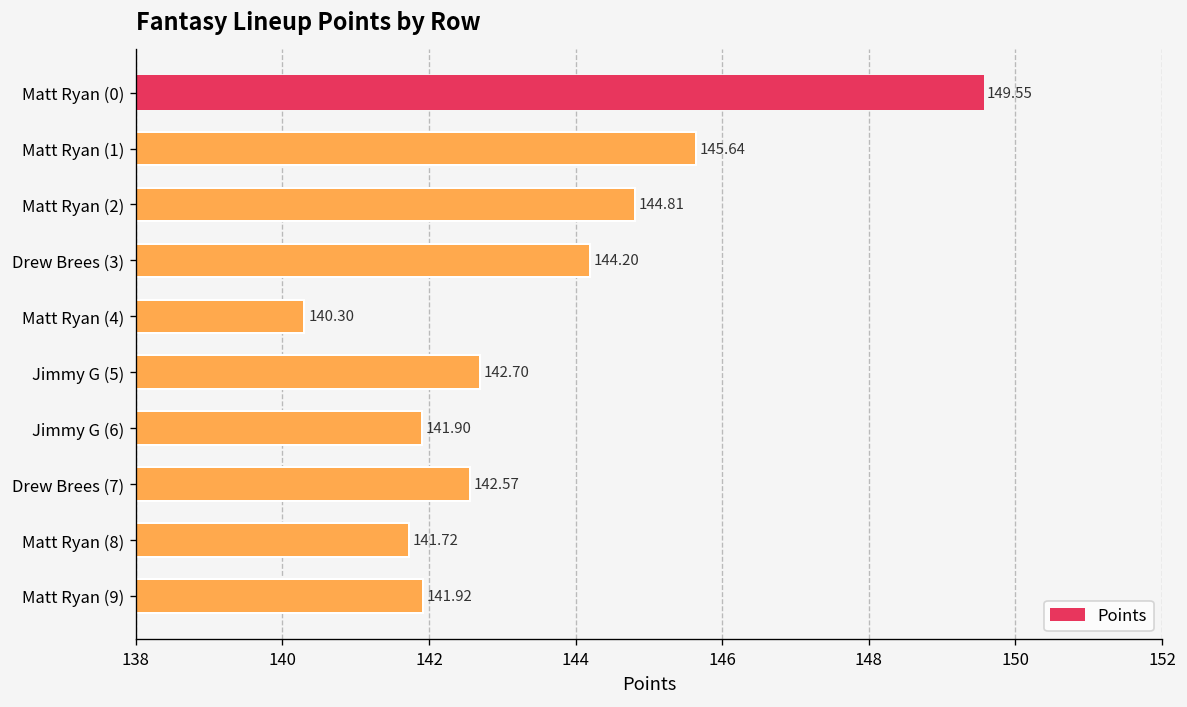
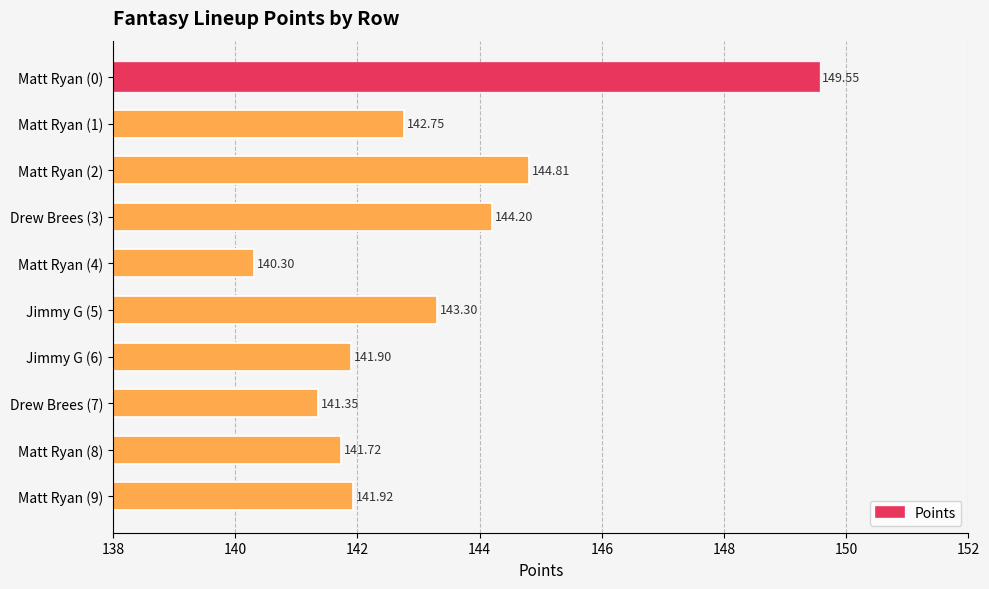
  {
    "Matt Ryan (0)": 149.55,
-   "Matt Ryan (1)": 145.64,
+   "Matt Ryan (1)": 142.75,
    "Matt Ryan (2)": 144.81,
    "Drew Brees (3)": 144.20,
    "Matt Ryan (4)": 140.30,
-   "Jimmy G (5)": 142.70,
+   "Jimmy G (5)": 143.30,
    "Jimmy G (6)": 141.90,
-   "Drew Brees (7)": 142.57,
+   "Drew Brees (7)": 141.35,
    "Matt Ryan (8)": 141.72,
    "Matt Ryan (9)": 141.92
  }
